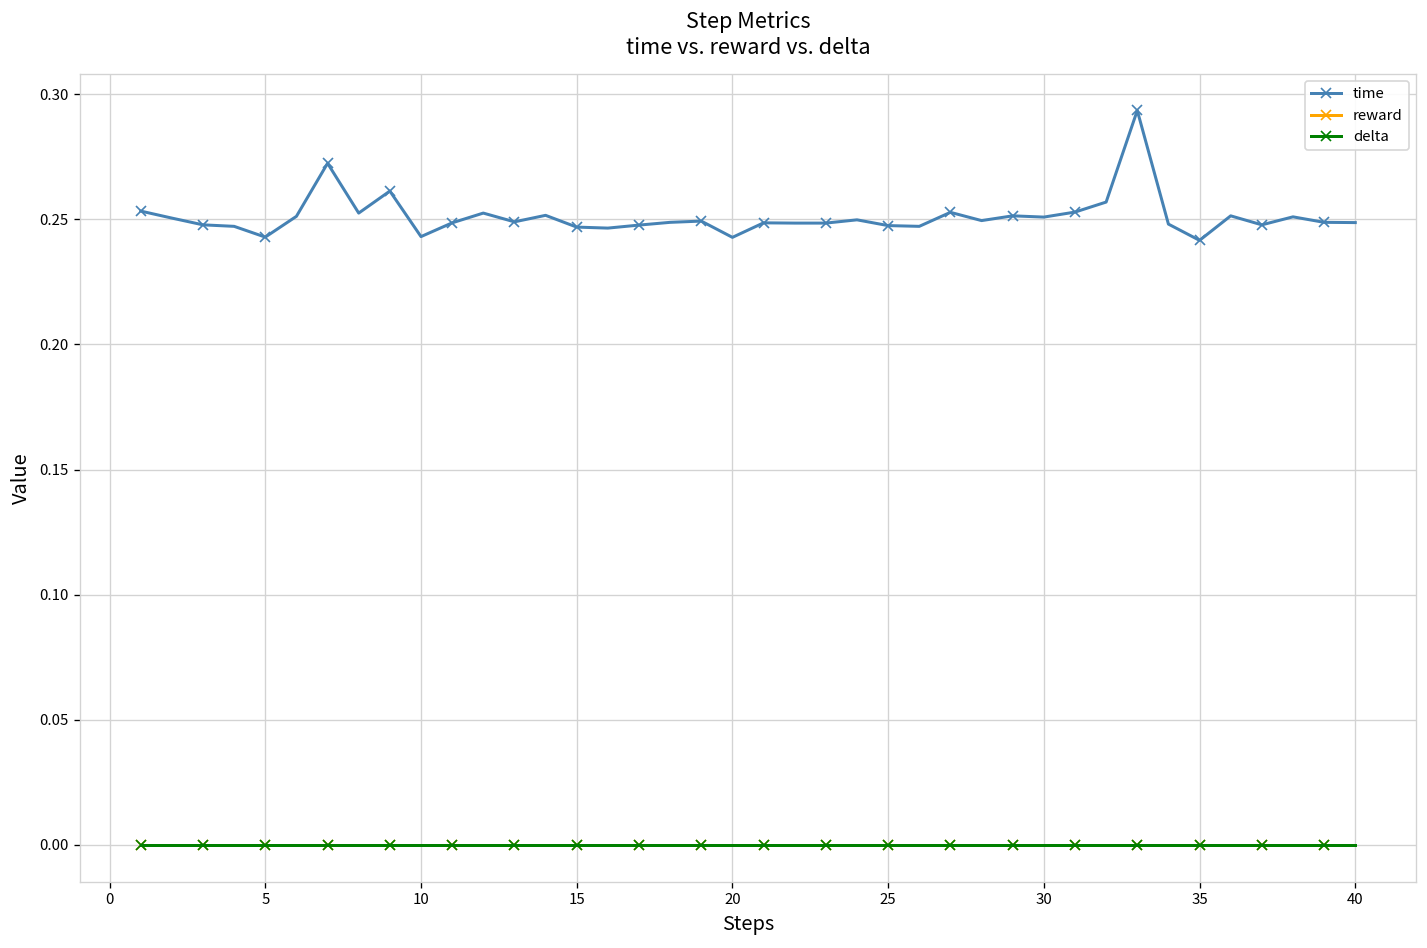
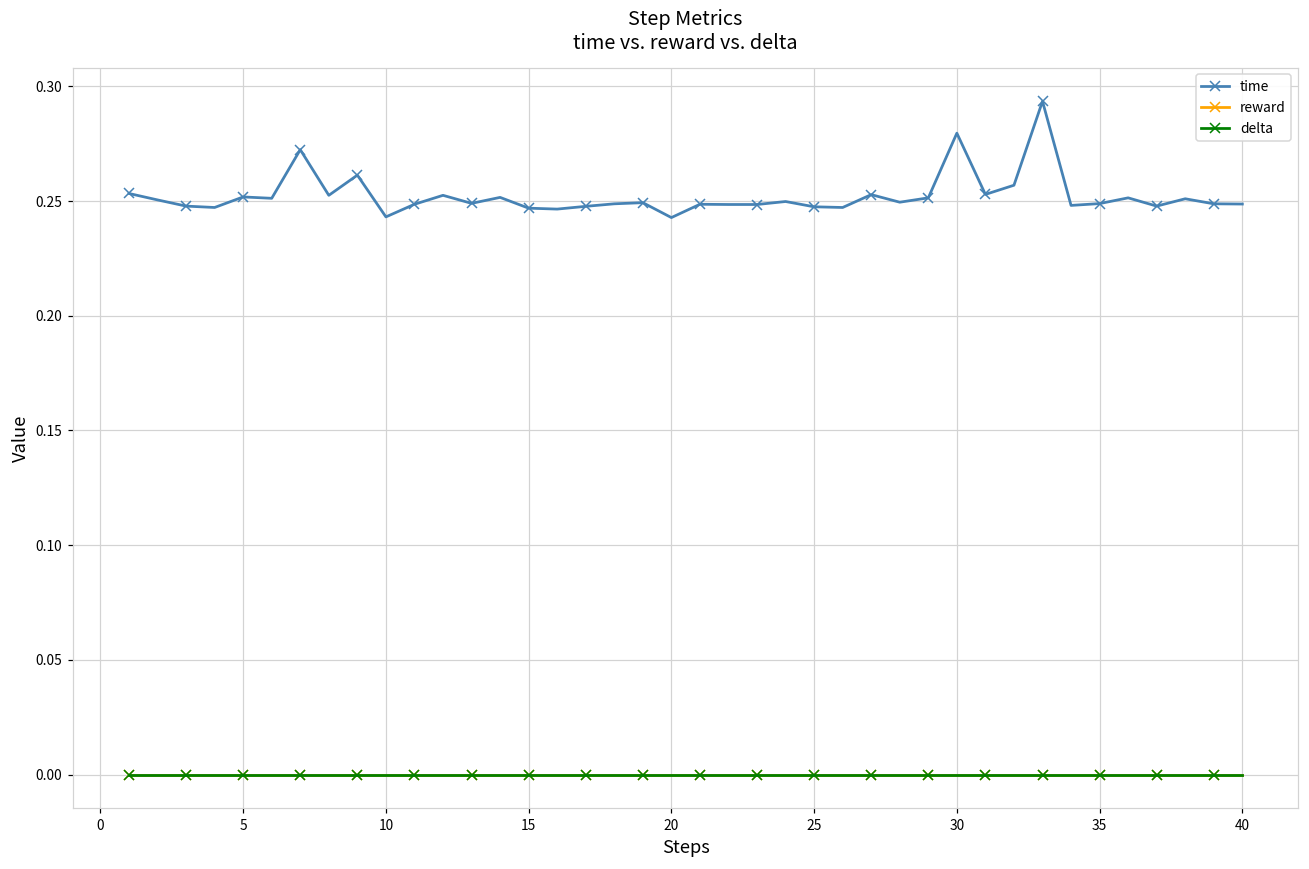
  {
    "time": {
-     "5": 0.243,
+     "5": 0.252,
      "10": 0.243,
      "15": 0.247,
      "20": 0.243,
      "25": 0.248,
-     "30": 0.251,
-     "35": 0.242,
+     "30": 0.280,
+     "35": 0.249,
      "40": 0.249
    },
    "delta": {
      "5": 0.000,
      "10": 0.000,
      "15": 0.000,
      "20": 0.000,
      "25": 0.000,
      "30": 0.000,
      "35": 0.000,
      "40": 0.000
    }
  }
